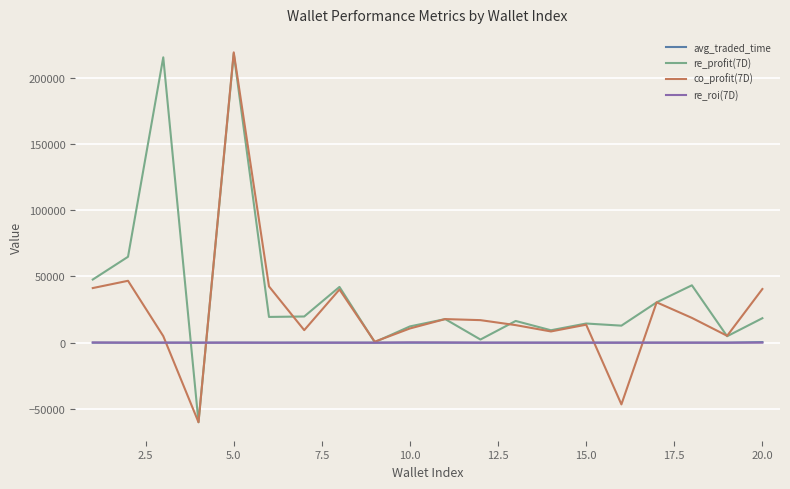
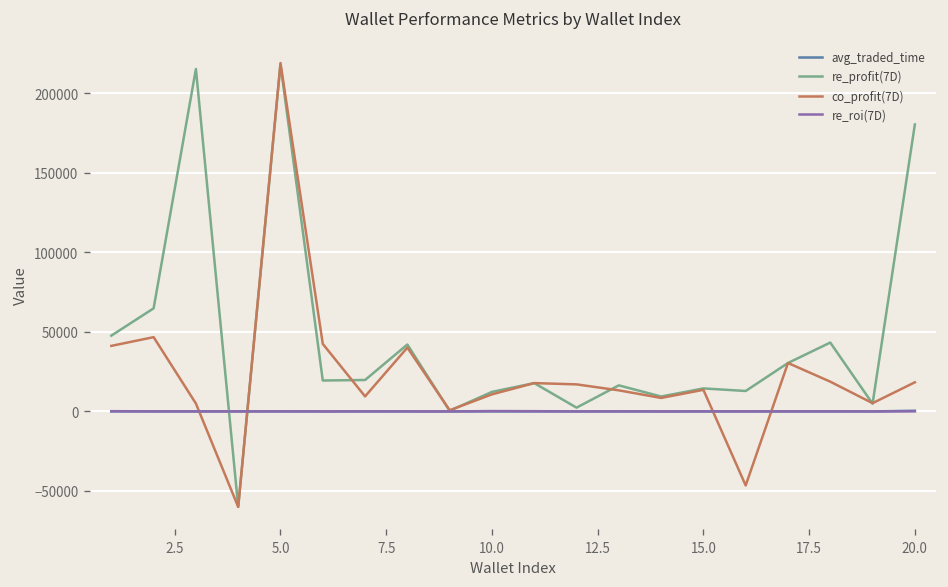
  {
    "re_profit(7D)": {
-     "20.0": 18000
+     "20.0": 180000
    },
    "co_profit(7D)": {
-     "20.0": 40000
+     "20.0": 18000
    }
  }
